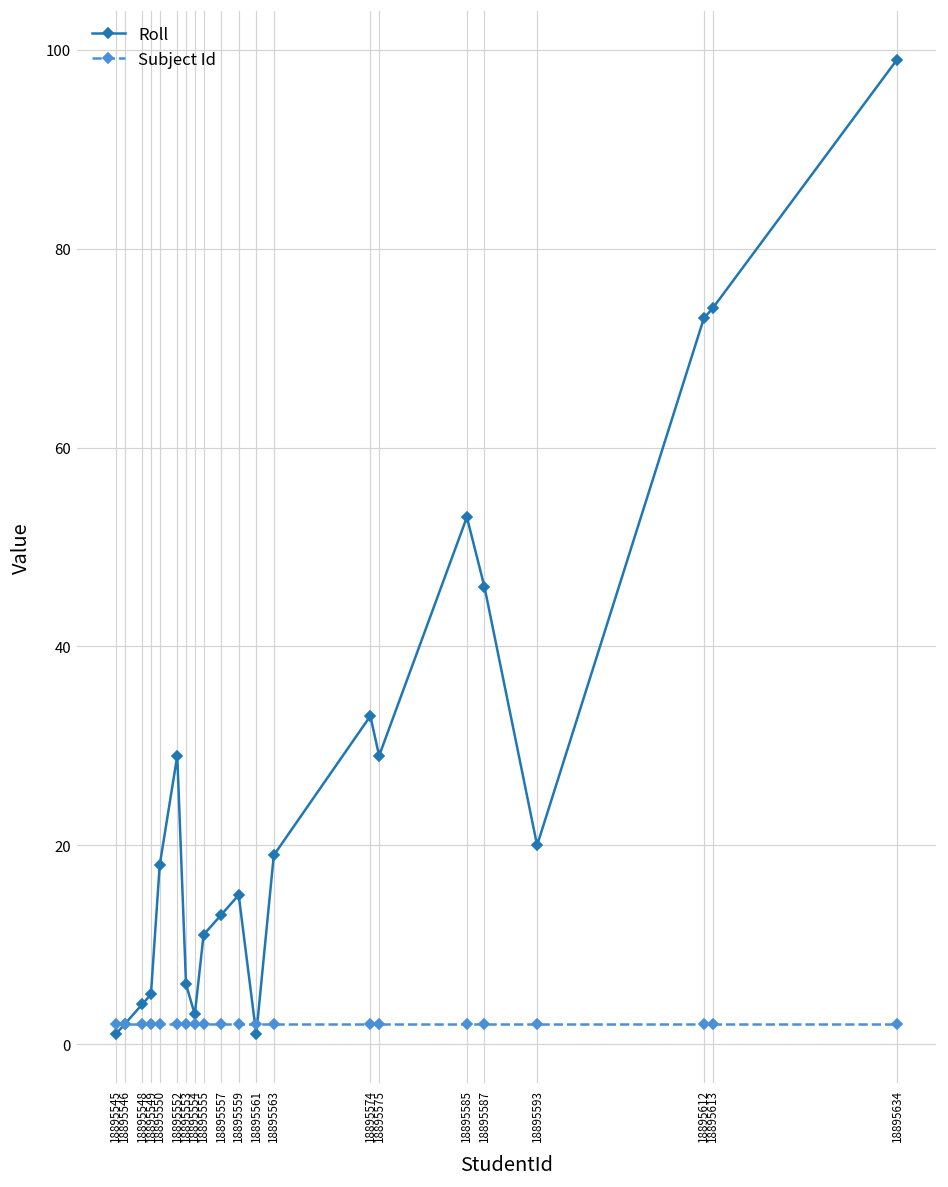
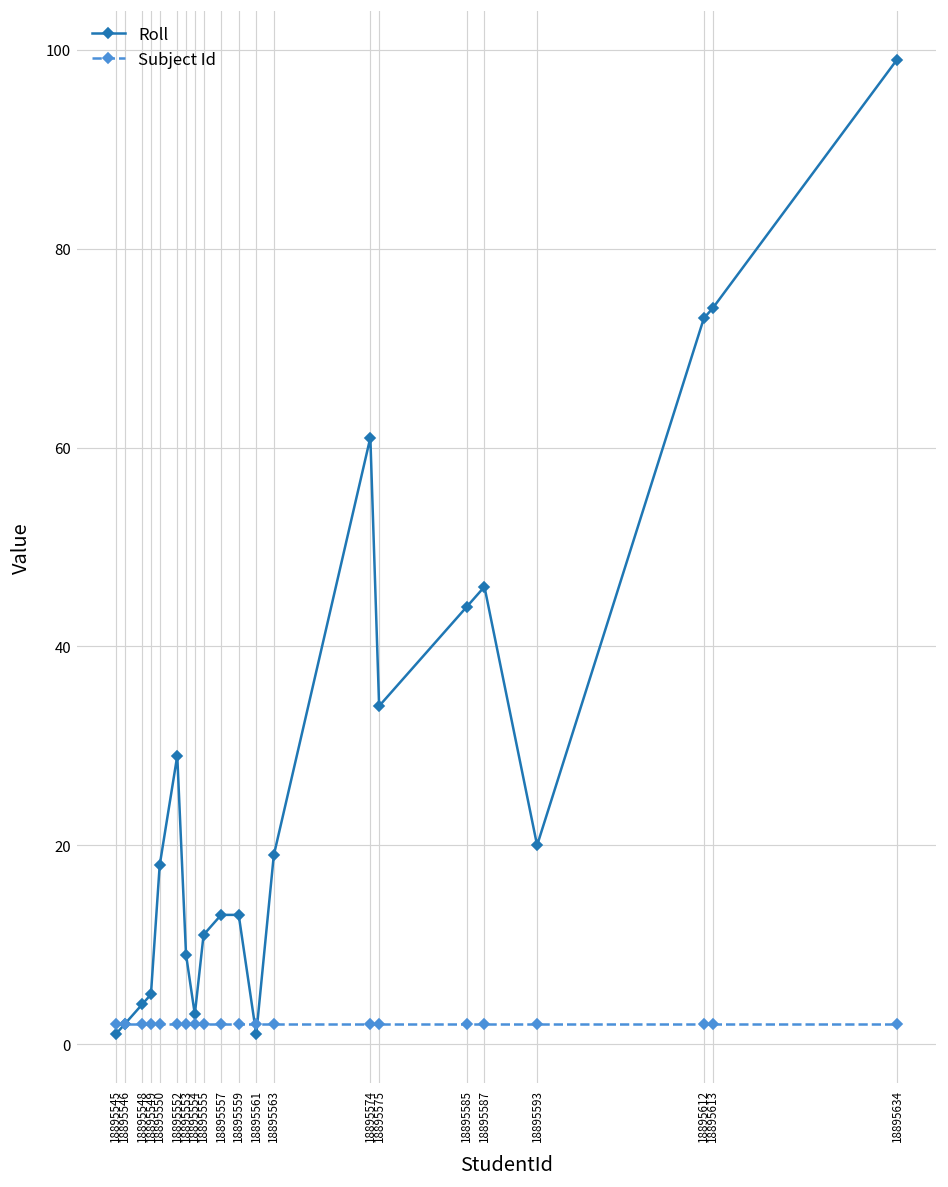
  {
    "Roll": {
      "18895545": 1,
      "18895548": 4,
      "18895549": 5,
      "18895550": 18,
      "18895552": 29,
-     "18895553": 6,
+     "18895553": 9,
      "18895554": 3,
      "18895555": 11,
      "18895557": 13,
-     "18895559": 15,
+     "18895559": 13,
      "18895561": 1,
      "18895563": 19,
-     "18895574": 33,
-     "18895575": 29,
-     "18895585": 53,
+     "18895574": 61,
+     "18895575": 34,
+     "18895585": 44,
      "18895587": 46,
      "18895593": 20,
      "18895612": 73,
      "18895613": 74,
      "18895634": 99
    },
    "Subject Id": {
      "18895545": 2,
      "18895548": 2,
      "18895549": 2,
      "18895550": 2,
      "18895552": 2,
      "18895553": 2,
      "18895554": 2,
      "18895555": 2,
      "18895557": 2,
      "18895559": 2,
      "18895561": 2,
      "18895563": 2,
      "18895574": 2,
      "18895575": 2,
      "18895585": 2,
      "18895587": 2,
      "18895593": 2,
      "18895612": 2,
      "18895613": 2,
      "18895634": 2
    }
  }
